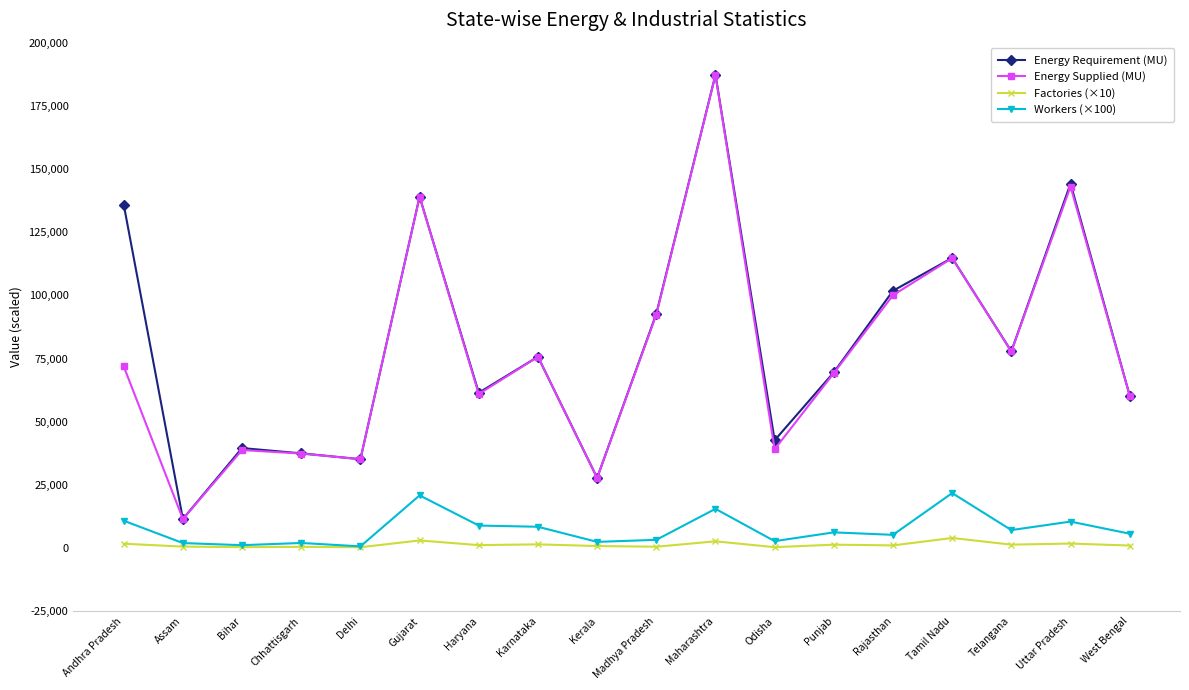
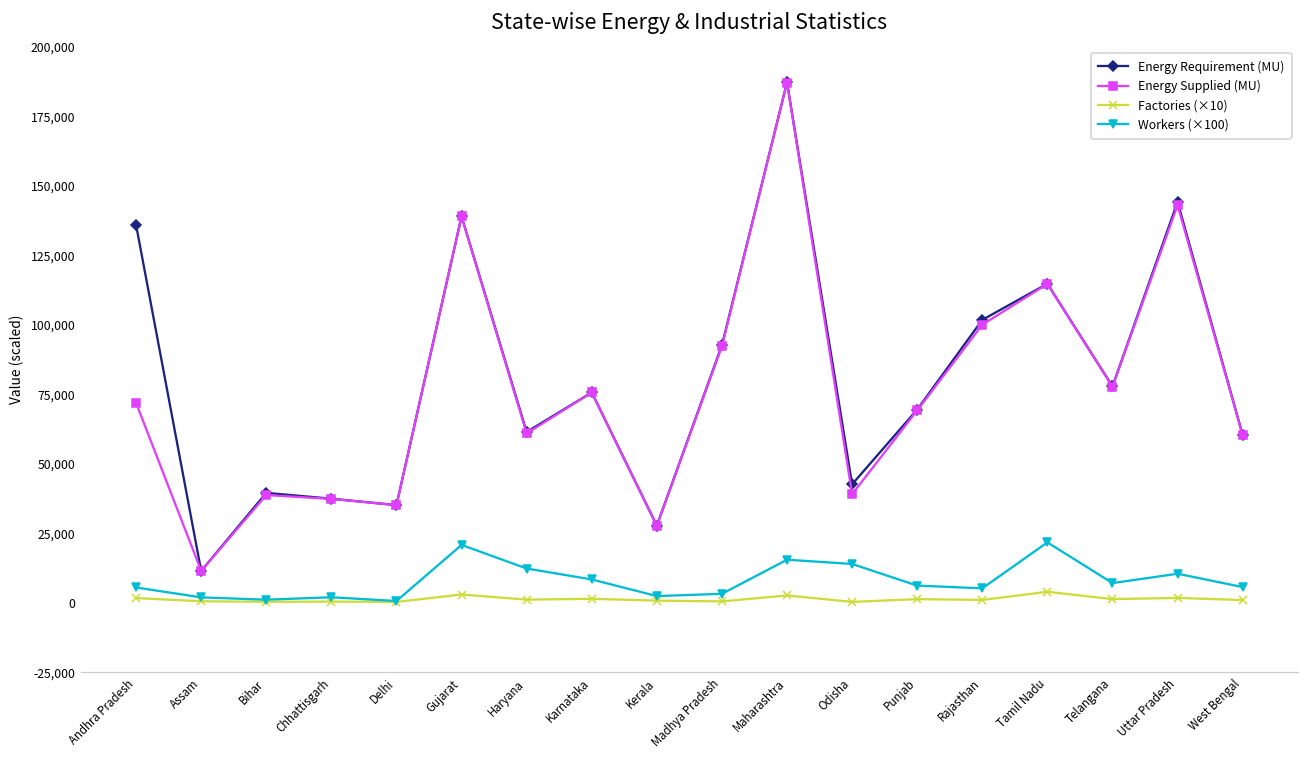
  {
    "Energy Requirement (MU)": {
      "Andhra Pradesh": "136,000",
      "Odisha": "43,000",
      "Rajasthan": "102,000",
      "Uttar Pradesh": "144,000"
    },
    "Energy Supplied (MU)": {
      "Andhra Pradesh": "72,000",
      "Odisha": "39,000",
      "Rajasthan": "100,000",
      "Uttar Pradesh": "143,000"
    },
    "Factories (×10)": {
      "Andhra Pradesh": "2,000",
      "Assam": "1,000",
      "Chhattisgarh": "0",
      "Gujarat": "3,000",
      "Haryana": "1,000",
      "Karnataka": "1,000",
      "Kerala": "1,000",
      "Madhya Pradesh": "1,000",
      "Maharashtra": "3,000",
      "Odisha": "0",
      "Punjab": "1,000",
      "Rajasthan": "1,000",
      "Tamil Nadu": "4,000",
      "Telangana": "1,000",
      "Uttar Pradesh": "2,000",
      "West Bengal": "1,000"
    },
    "Workers (×100)": {
-     "Andhra Pradesh": "11,000",
+     "Andhra Pradesh": "6,000",
      "Assam": "2,000",
      "Chhattisgarh": "2,000",
      "Gujarat": "21,000",
-     "Haryana": "9,000",
+     "Haryana": "12,000",
      "Karnataka": "8,000",
      "Kerala": "2,000",
      "Madhya Pradesh": "3,000",
      "Maharashtra": "15,000",
-     "Odisha": "3,000",
+     "Odisha": "14,000",
      "Punjab": "6,000",
      "Rajasthan": "5,000",
      "Tamil Nadu": "22,000",
      "Telangana": "7,000",
      "Uttar Pradesh": "10,000",
      "West Bengal": "6,000"
    }
  }
